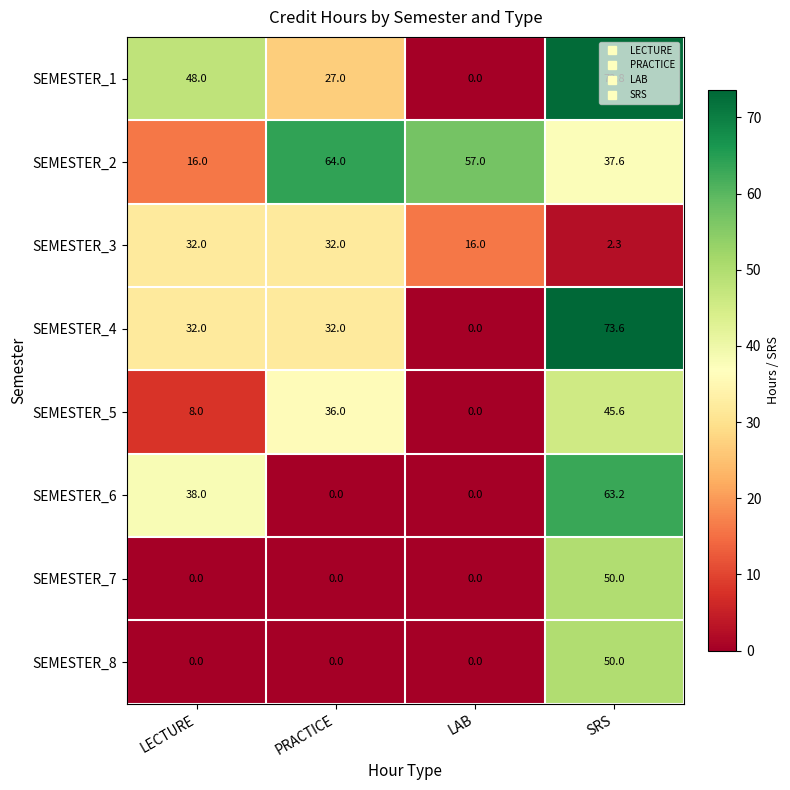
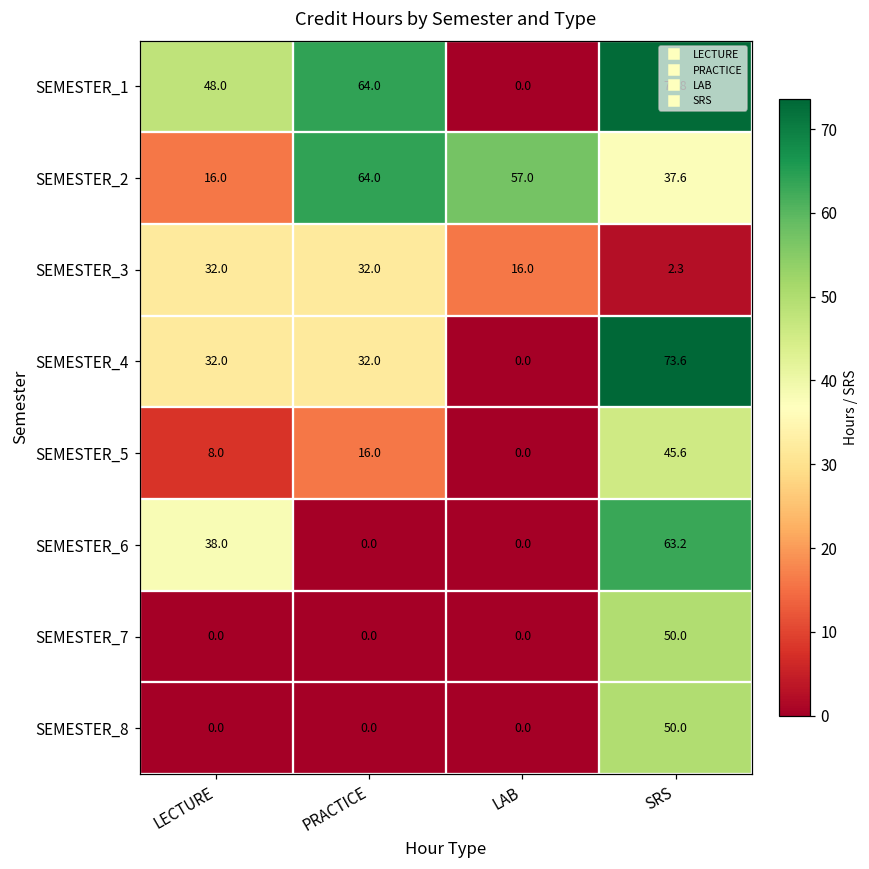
  {
    "SEMESTER_1": {
      "LECTURE": 48.0,
-     "PRACTICE": 27.0,
+     "PRACTICE": 64.0,
      "LAB": 0.0
    },
    "SEMESTER_2": {
      "LECTURE": 16.0,
      "PRACTICE": 64.0,
      "LAB": 57.0,
      "SRS": 37.6
    },
    "SEMESTER_3": {
      "LECTURE": 32.0,
      "PRACTICE": 32.0,
      "LAB": 16.0,
      "SRS": 2.3
    },
    "SEMESTER_4": {
      "LECTURE": 32.0,
      "PRACTICE": 32.0,
      "LAB": 0.0,
      "SRS": 73.6
    },
    "SEMESTER_5": {
      "LECTURE": 8.0,
-     "PRACTICE": 36.0,
+     "PRACTICE": 16.0,
      "LAB": 0.0,
      "SRS": 45.6
    },
    "SEMESTER_6": {
      "LECTURE": 38.0,
      "PRACTICE": 0.0,
      "LAB": 0.0,
      "SRS": 63.2
    },
    "SEMESTER_7": {
      "LECTURE": 0.0,
      "PRACTICE": 0.0,
      "LAB": 0.0,
      "SRS": 50.0
    },
    "SEMESTER_8": {
      "LECTURE": 0.0,
      "PRACTICE": 0.0,
      "LAB": 0.0,
      "SRS": 50.0
    }
  }
